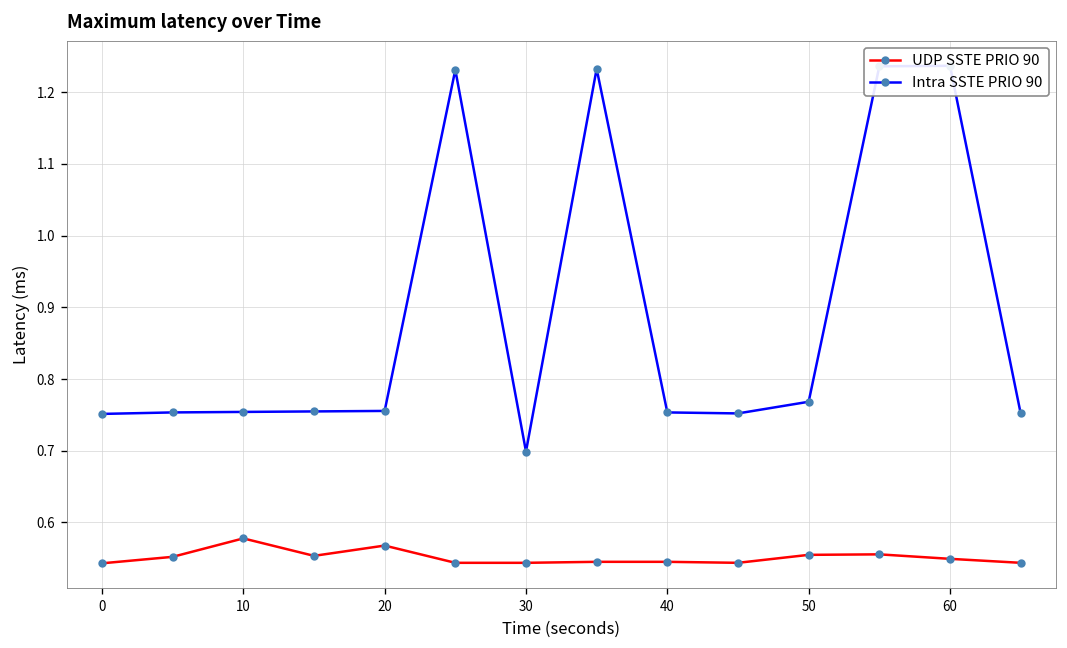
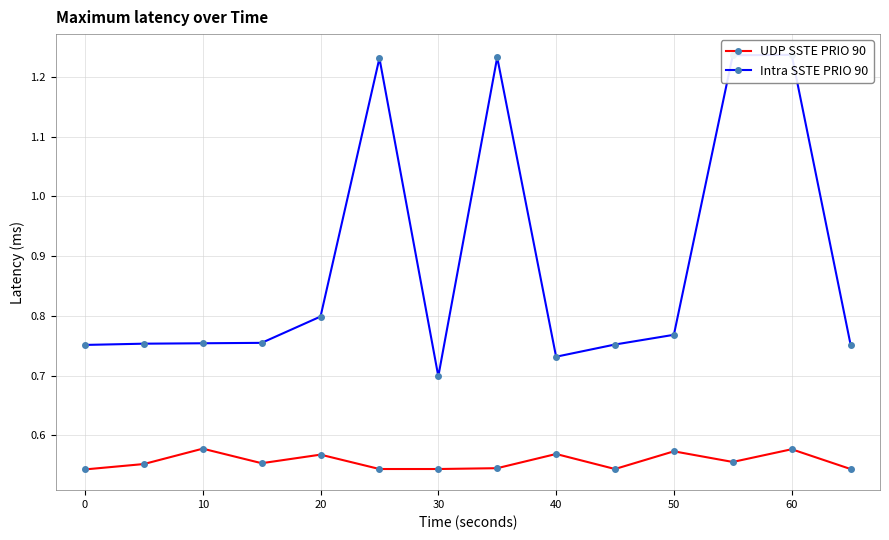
  {
    "UDP SSTE PRIO 90": {
      "0": 0.54,
      "10": 0.58,
      "20": 0.57,
      "30": 0.54,
-     "40": 0.55,
-     "50": 0.55,
-     "60": 0.55
+     "40": 0.57,
+     "50": 0.57,
+     "60": 0.58
    },
    "Intra SSTE PRIO 90": {
      "0": 0.75,
      "10": 0.75,
-     "20": 0.76,
+     "20": 0.80,
      "30": 0.70,
-     "40": 0.75,
+     "40": 0.73,
      "50": 0.77
    }
  }
